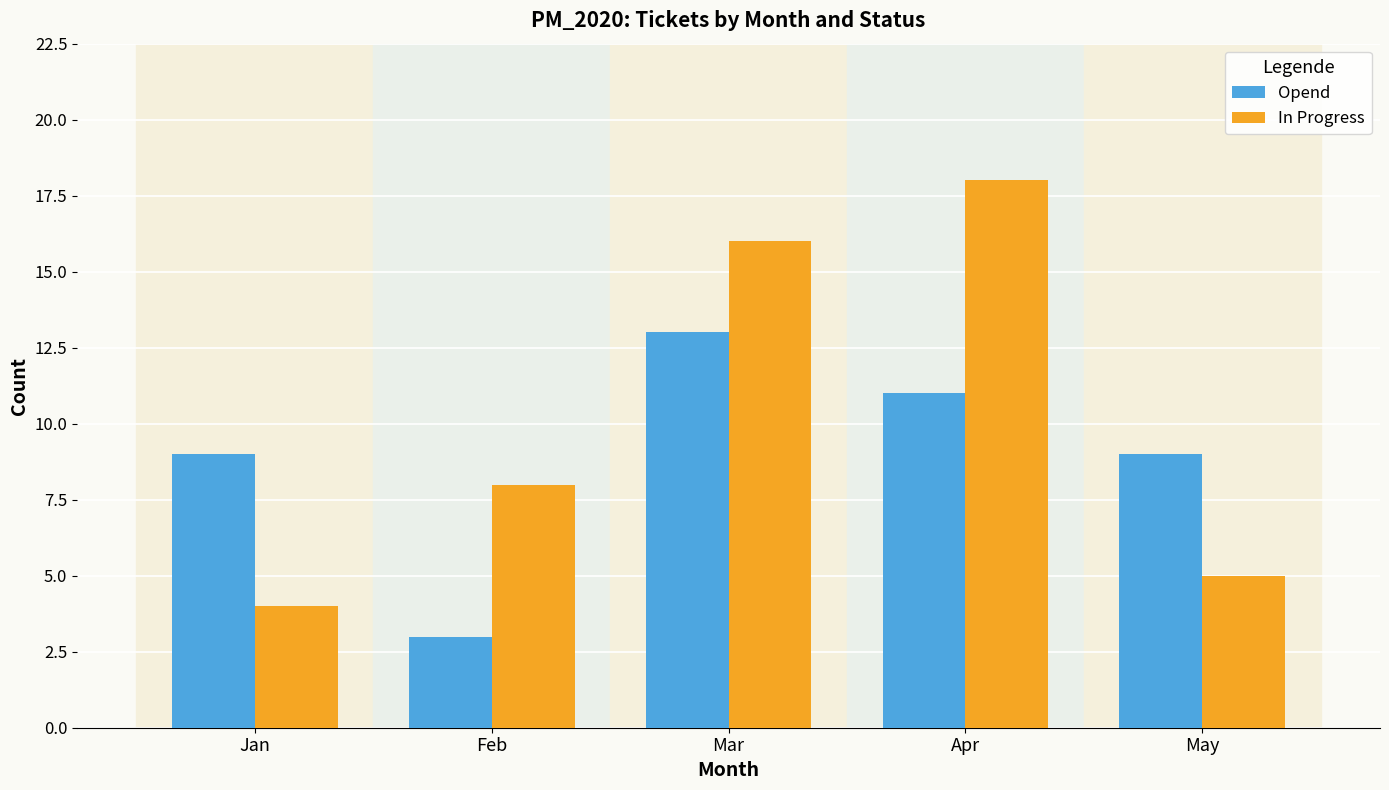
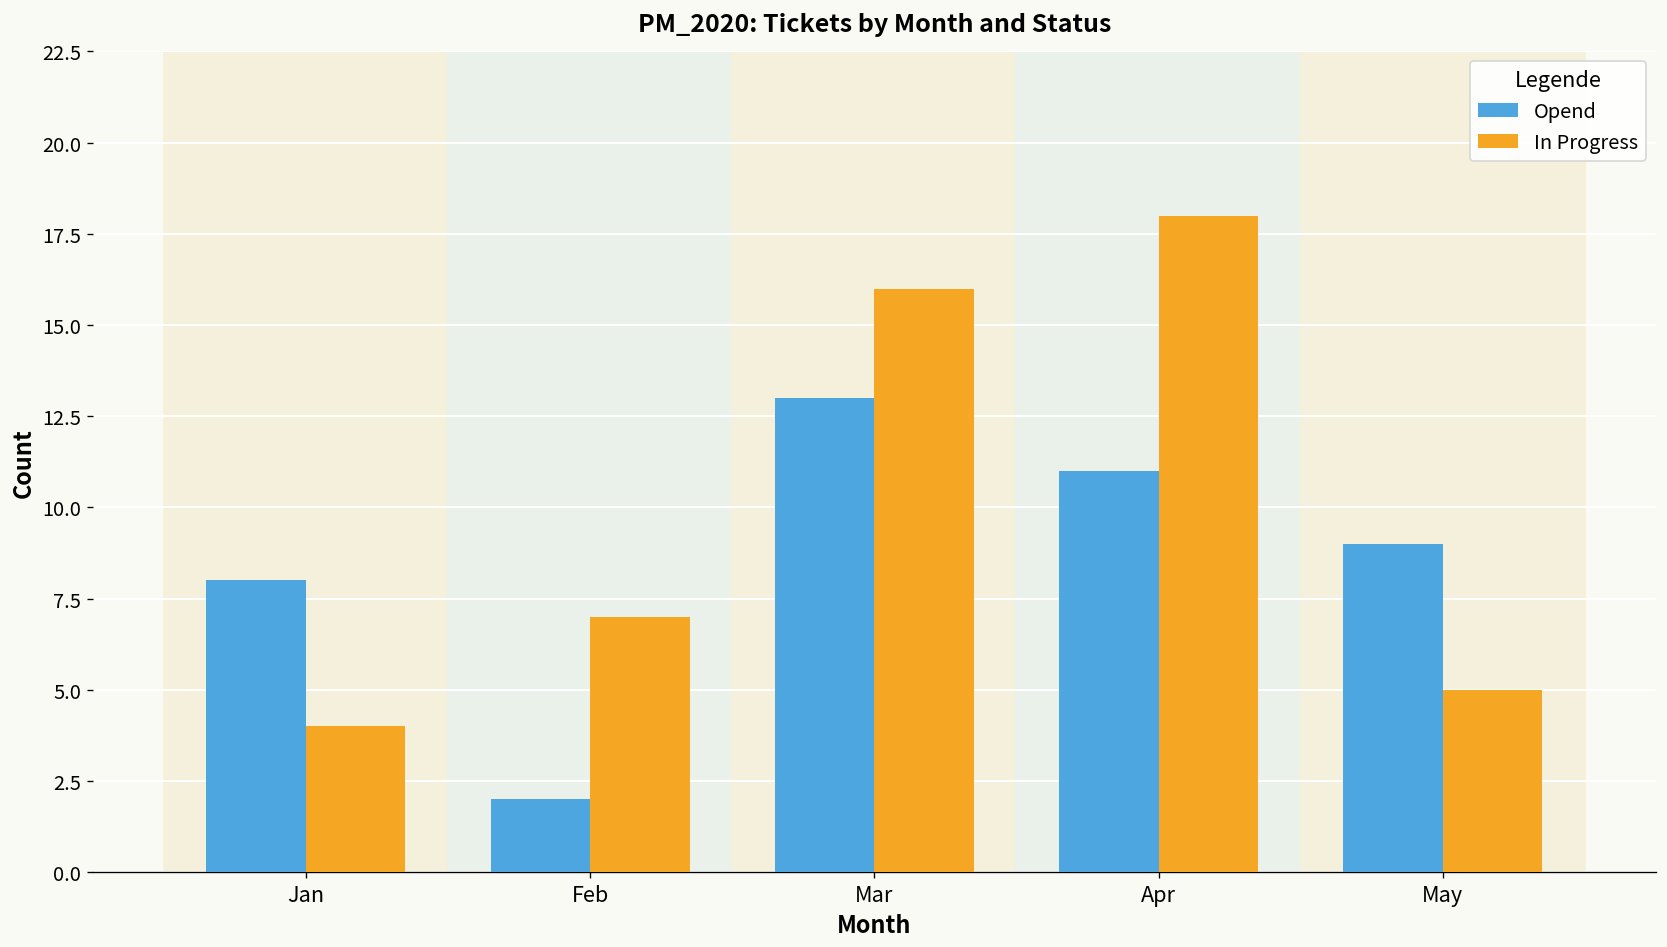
  {
    "Opend": {
-     "Jan": 9,
-     "Feb": 3,
+     "Jan": 8,
+     "Feb": 2,
      "Mar": 13,
      "Apr": 11,
      "May": 9
    },
    "In Progress": {
      "Jan": 4,
-     "Feb": 8,
+     "Feb": 7,
      "Mar": 16,
      "Apr": 18,
      "May": 5
    }
  }
